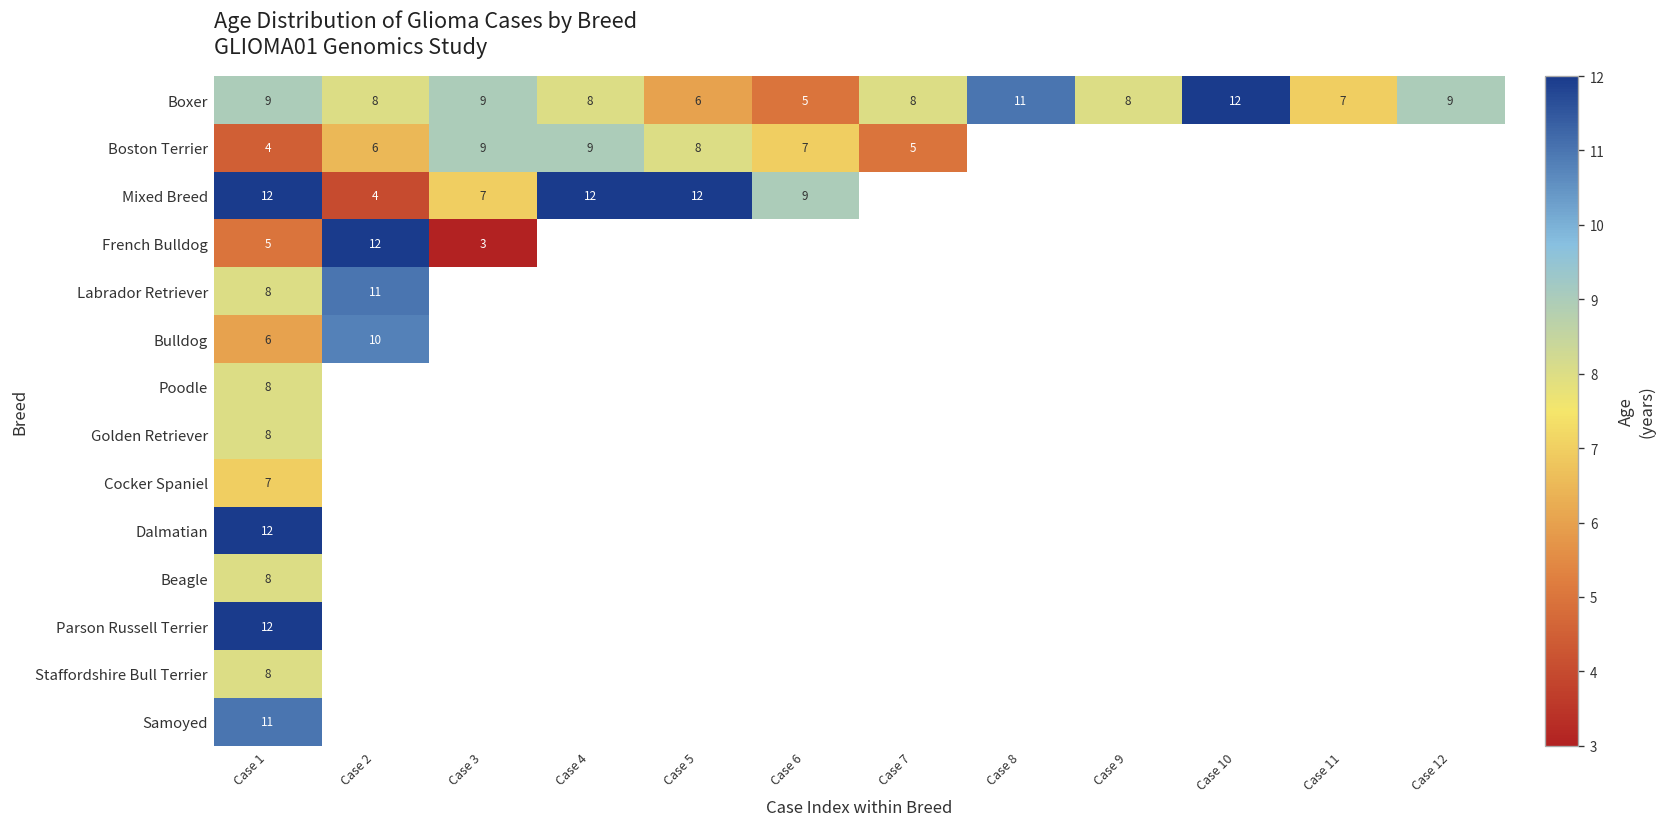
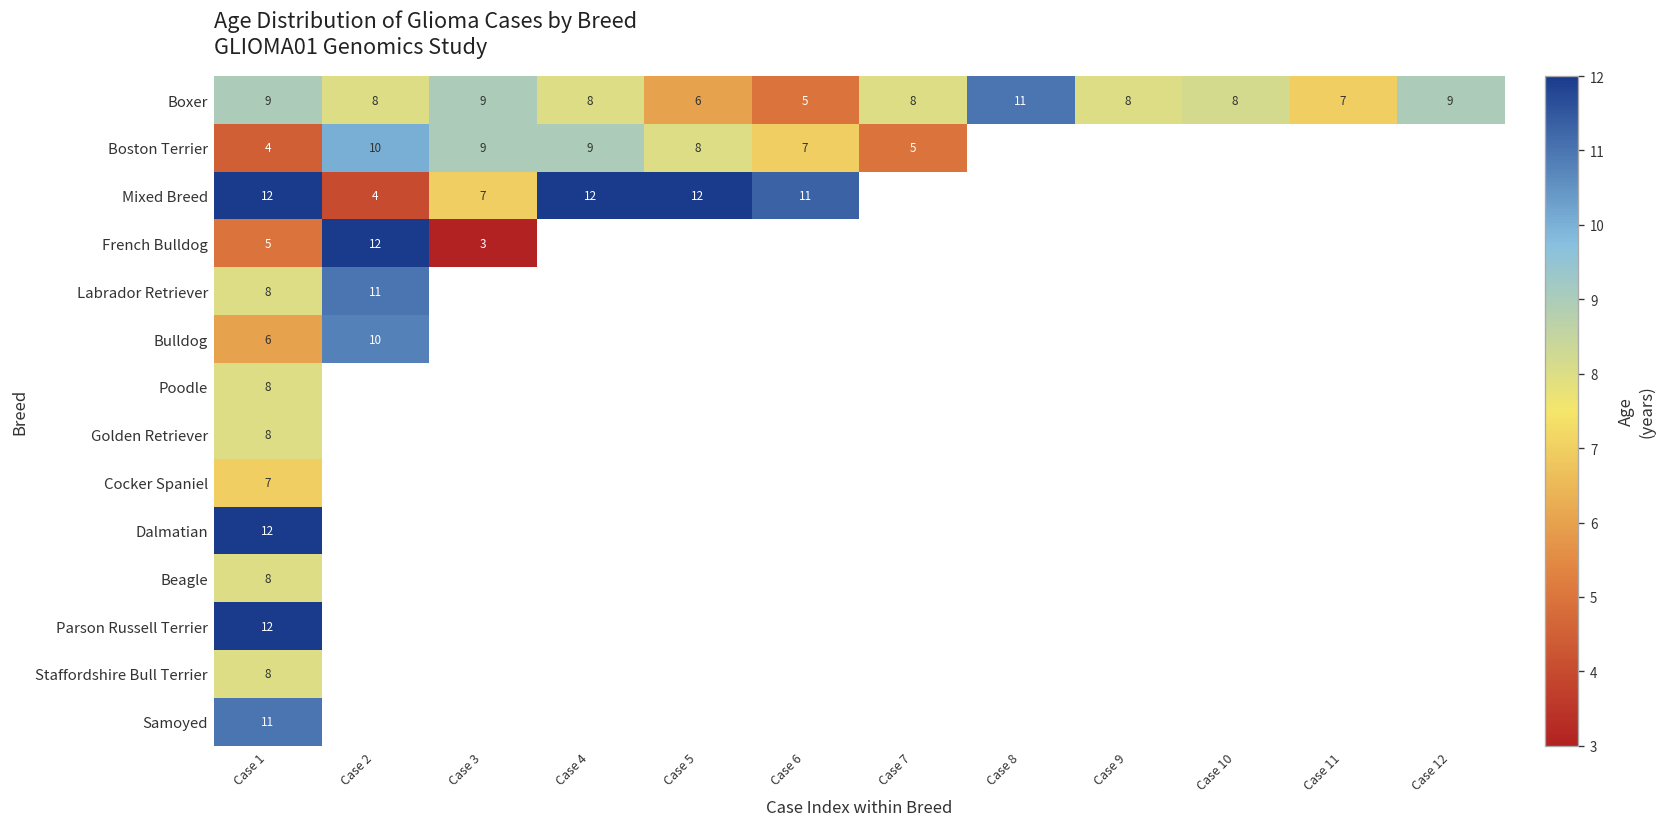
  {
    "Boxer": {
      "Case 1": 9,
      "Case 2": 8,
      "Case 3": 9,
      "Case 4": 8,
      "Case 5": 6,
      "Case 6": 5,
      "Case 7": 8,
      "Case 8": 11,
      "Case 9": 8,
-     "Case 10": 12,
+     "Case 10": 8,
      "Case 11": 7,
      "Case 12": 9
    },
    "Boston Terrier": {
      "Case 1": 4,
-     "Case 2": 6,
+     "Case 2": 10,
      "Case 3": 9,
      "Case 4": 9,
      "Case 5": 8,
      "Case 6": 7,
      "Case 7": 5
    },
    "Mixed Breed": {
      "Case 1": 12,
      "Case 2": 4,
      "Case 3": 7,
      "Case 4": 12,
      "Case 5": 12,
-     "Case 6": 9
+     "Case 6": 11
    },
    "French Bulldog": {
      "Case 1": 5,
      "Case 2": 12,
      "Case 3": 3
    },
    "Labrador Retriever": {
      "Case 1": 8,
      "Case 2": 11
    },
    "Bulldog": {
      "Case 1": 6,
      "Case 2": 10
    },
    "Poodle": {
      "Case 1": 8
    },
    "Golden Retriever": {
      "Case 1": 8
    },
    "Cocker Spaniel": {
      "Case 1": 7
    },
    "Dalmatian": {
      "Case 1": 12
    },
    "Beagle": {
      "Case 1": 8
    },
    "Parson Russell Terrier": {
      "Case 1": 12
    },
    "Staffordshire Bull Terrier": {
      "Case 1": 8
    },
    "Samoyed": {
      "Case 1": 11
    }
  }
